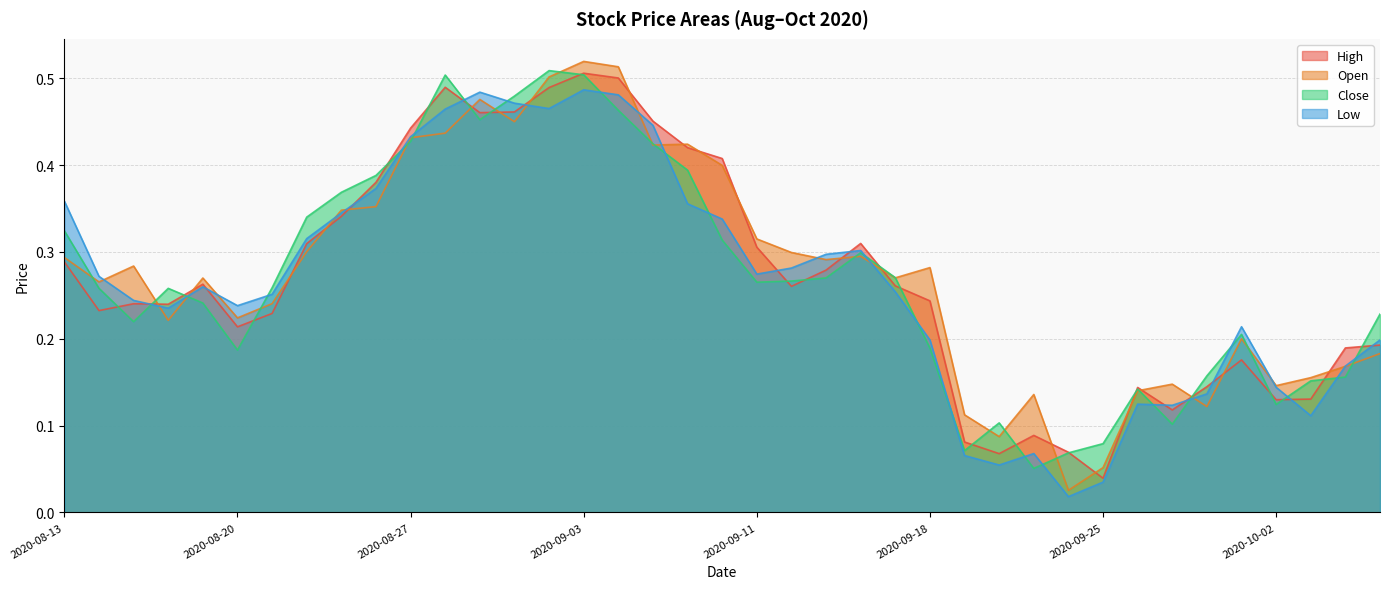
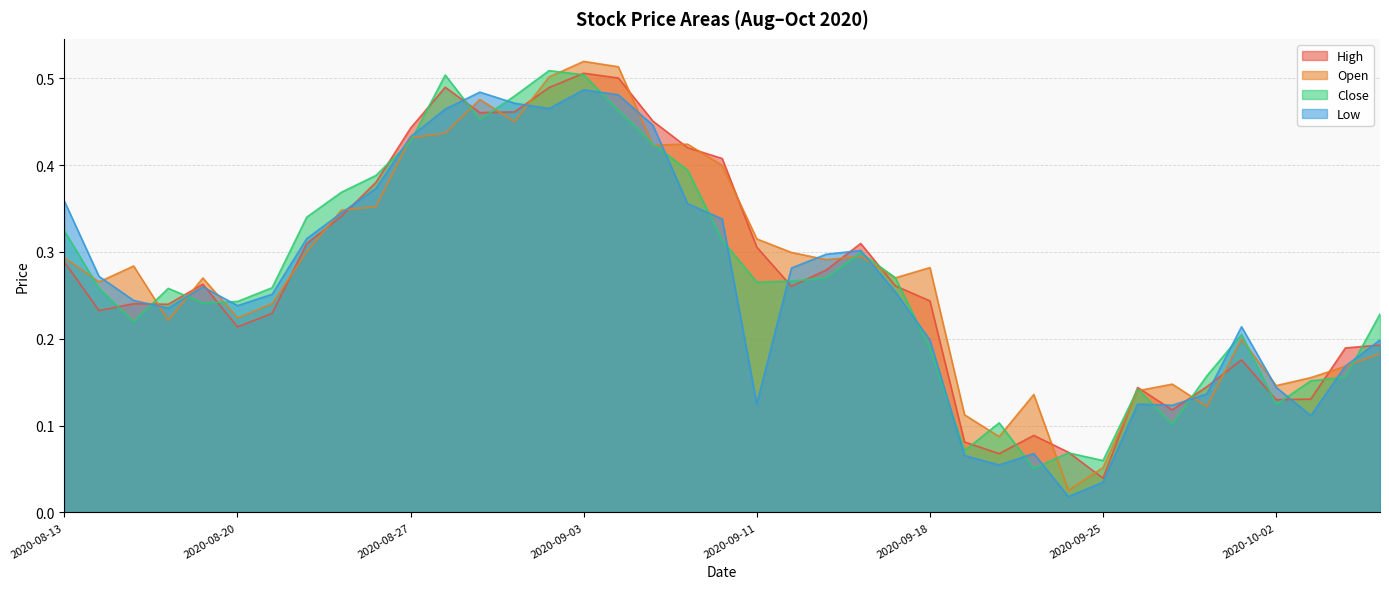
  {
    "Close": {
      "2020-08-13": 0.32,
-     "2020-08-20": 0.19,
+     "2020-08-20": 0.24,
      "2020-08-27": 0.43,
      "2020-09-11": 0.27,
      "2020-09-18": 0.19,
-     "2020-09-25": 0.08,
+     "2020-09-25": 0.06,
      "2020-10-02": 0.12
    },
    "Low": {
      "2020-08-13": 0.36,
      "2020-08-20": 0.24,
      "2020-09-03": 0.49,
-     "2020-09-11": 0.27,
+     "2020-09-11": 0.13,
      "2020-09-18": 0.20,
      "2020-09-25": 0.03
    }
  }
